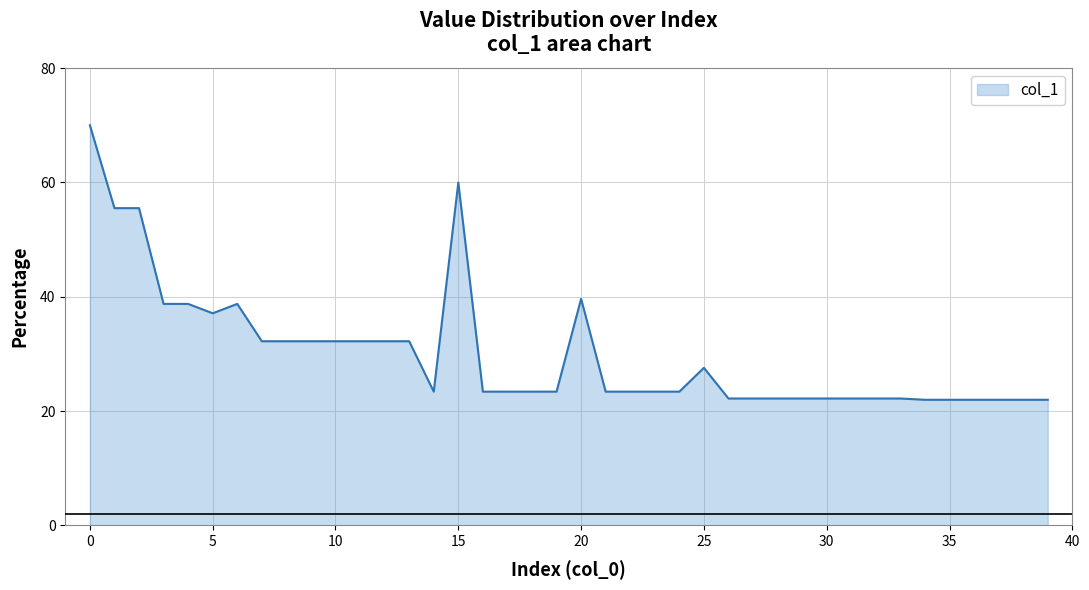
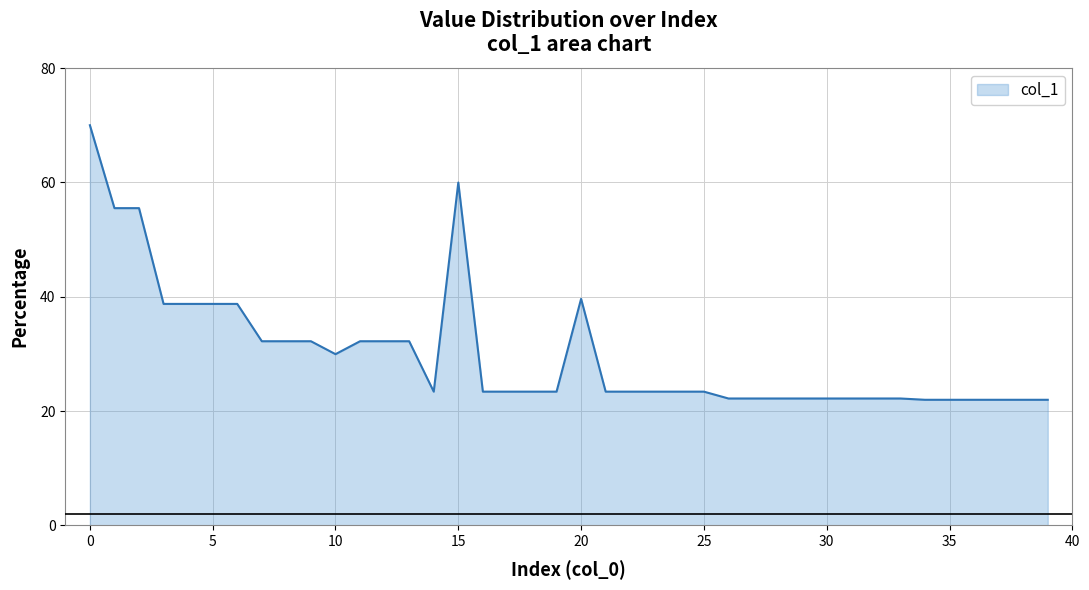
  {
    "0": 70,
-   "5": 37,
-   "10": 32,
+   "5": 39,
+   "10": 30,
    "15": 60,
    "20": 40,
-   "25": 28,
+   "25": 23,
    "30": 22,
    "35": 22
  }
